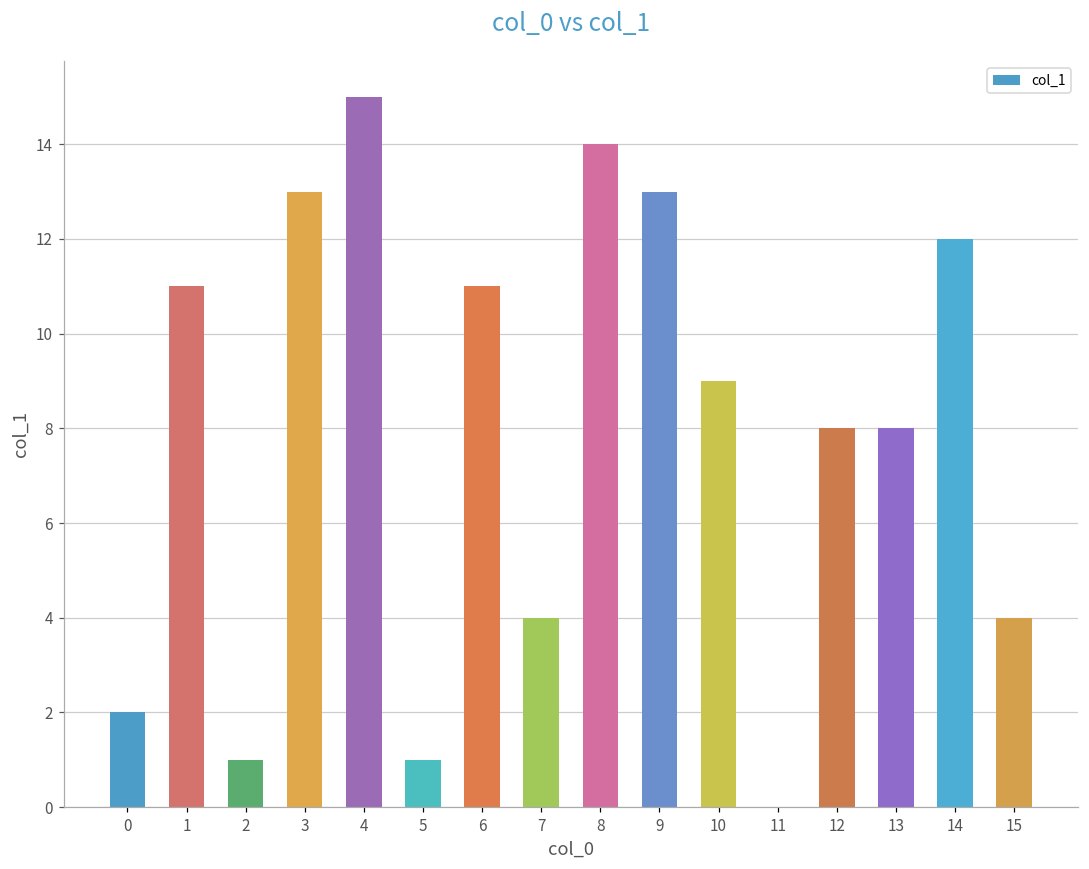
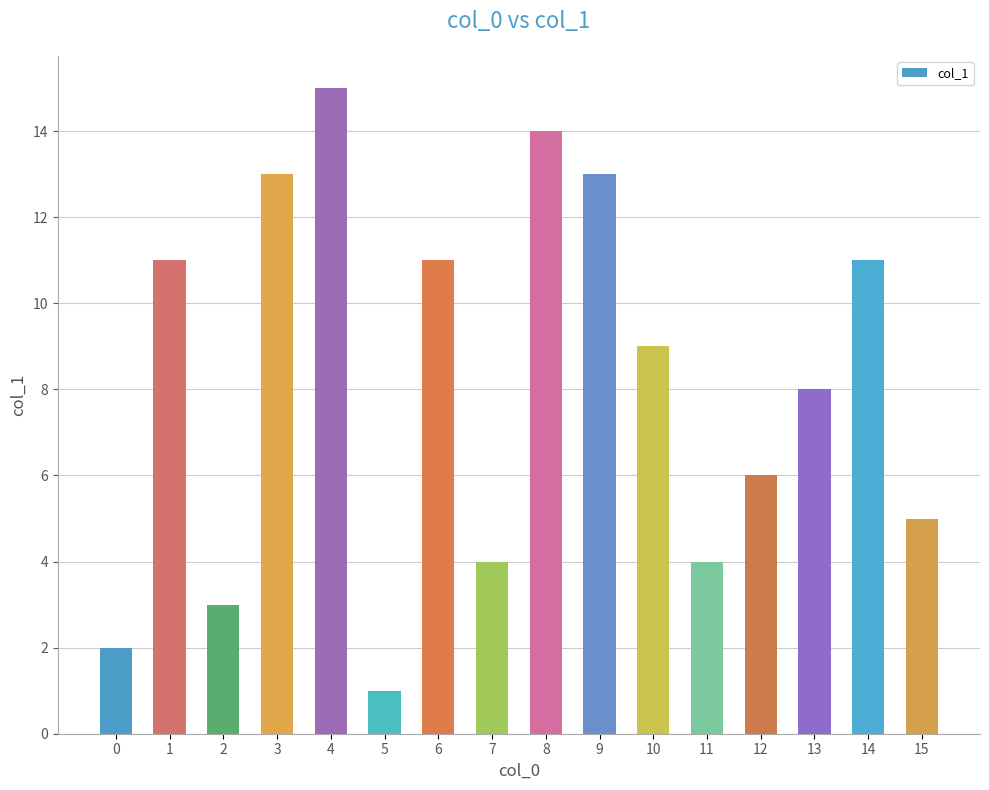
  {
    "0": 2,
    "1": 11,
-   "2": 1,
+   "2": 3,
    "3": 13,
    "4": 15,
    "5": 1,
    "6": 11,
    "7": 4,
    "8": 14,
    "9": 13,
    "10": 9,
-   "11": 0,
-   "12": 8,
+   "11": 4,
+   "12": 6,
    "13": 8,
-   "14": 12,
-   "15": 4
+   "14": 11,
+   "15": 5
  }
